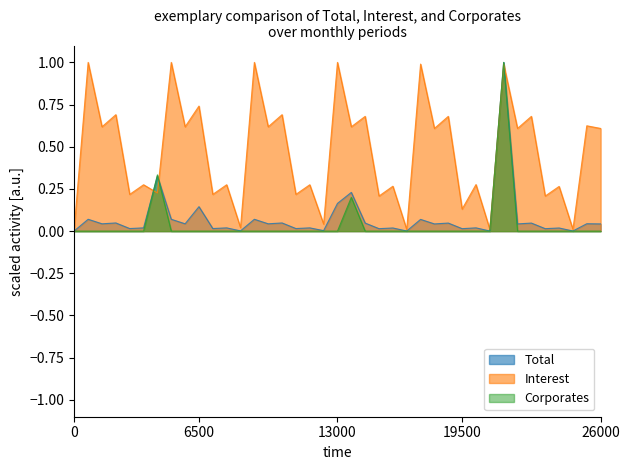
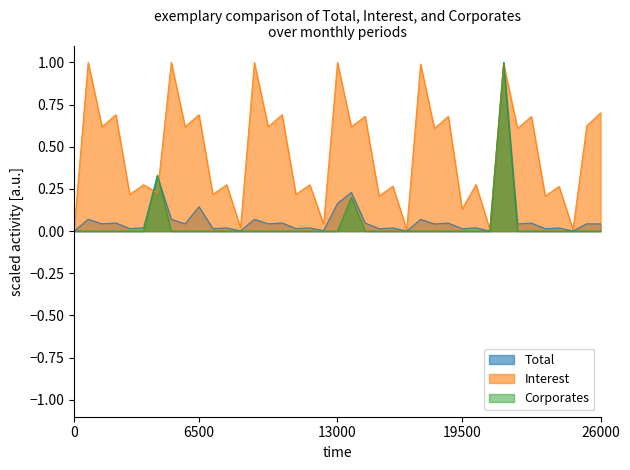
  {
    "Total": {
      "6500": 0.14,
      "13000": 0.16,
      "26000": 0.04
    },
    "Interest": {
      "0": 0.02,
-     "6500": 0.74,
+     "6500": 0.69,
      "13000": 1.00,
      "19500": 0.13,
-     "26000": 0.61
+     "26000": 0.70
    },
    "Corporates": {
      "6500": 0.00,
      "13000": 0.00,
      "26000": 0.00
    }
  }
